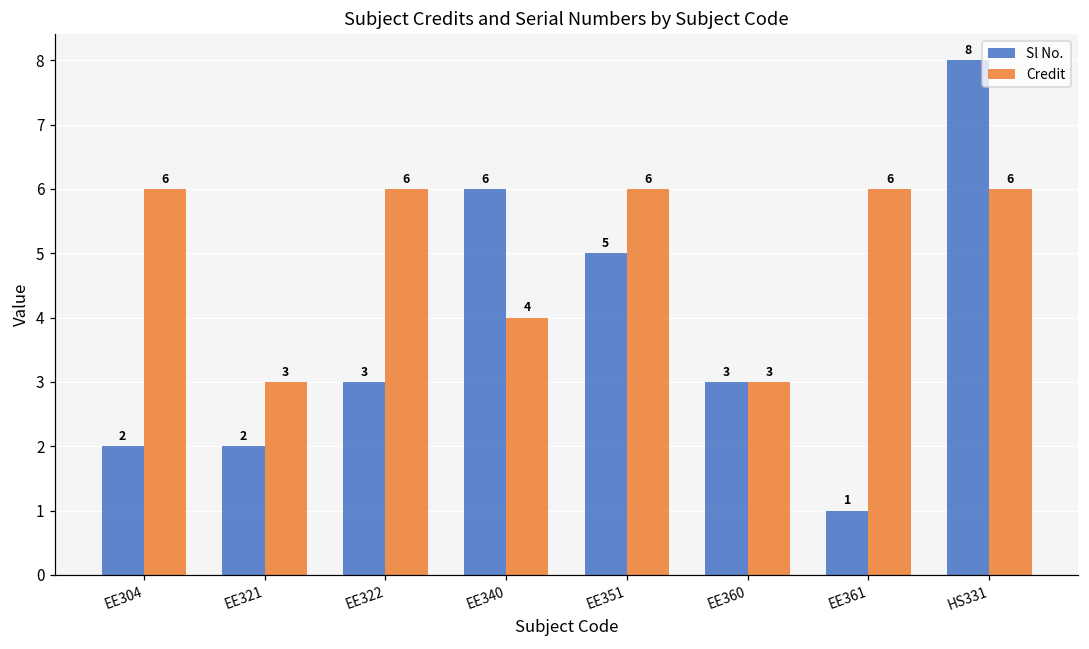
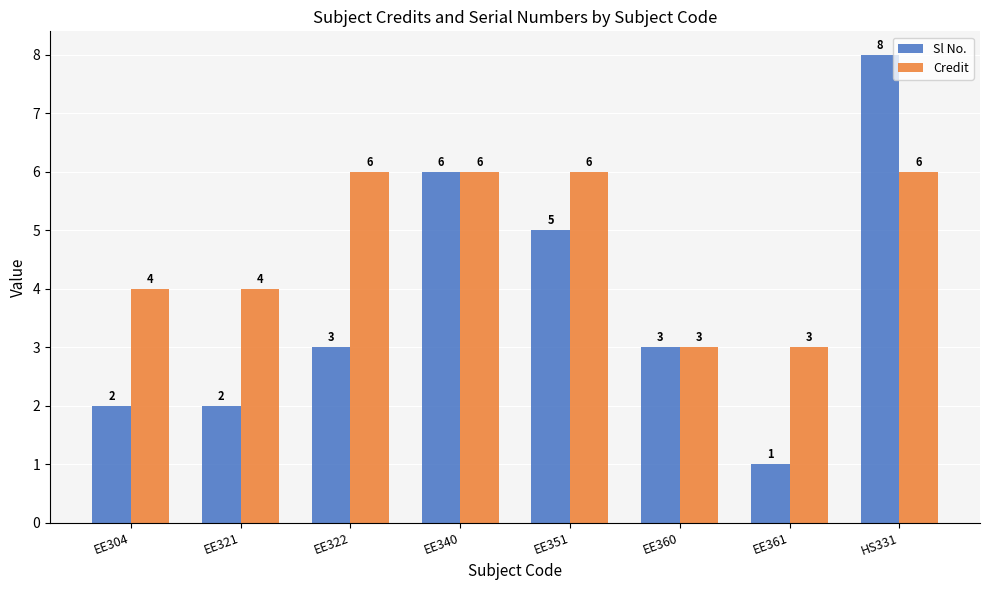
  {
    "Sl No.": {
      "EE304": 2,
      "EE321": 2,
      "EE322": 3,
      "EE340": 6,
      "EE351": 5,
      "EE360": 3,
      "EE361": 1,
      "HS331": 8
    },
    "Credit": {
-     "EE304": 6,
-     "EE321": 3,
+     "EE304": 4,
+     "EE321": 4,
      "EE322": 6,
-     "EE340": 4,
+     "EE340": 6,
      "EE351": 6,
      "EE360": 3,
-     "EE361": 6,
+     "EE361": 3,
      "HS331": 6
    }
  }
